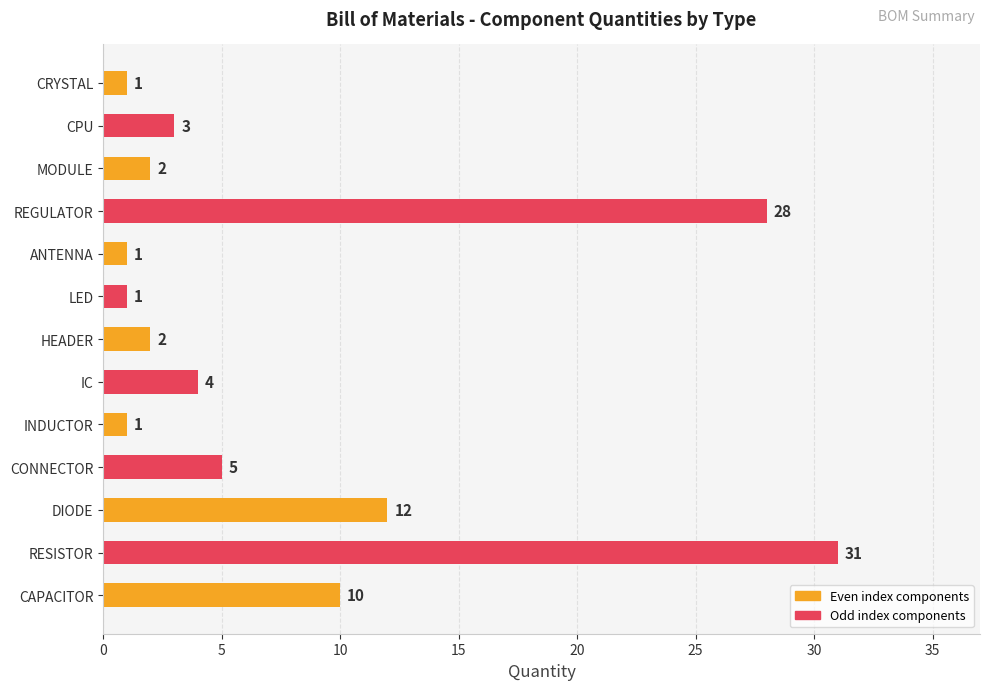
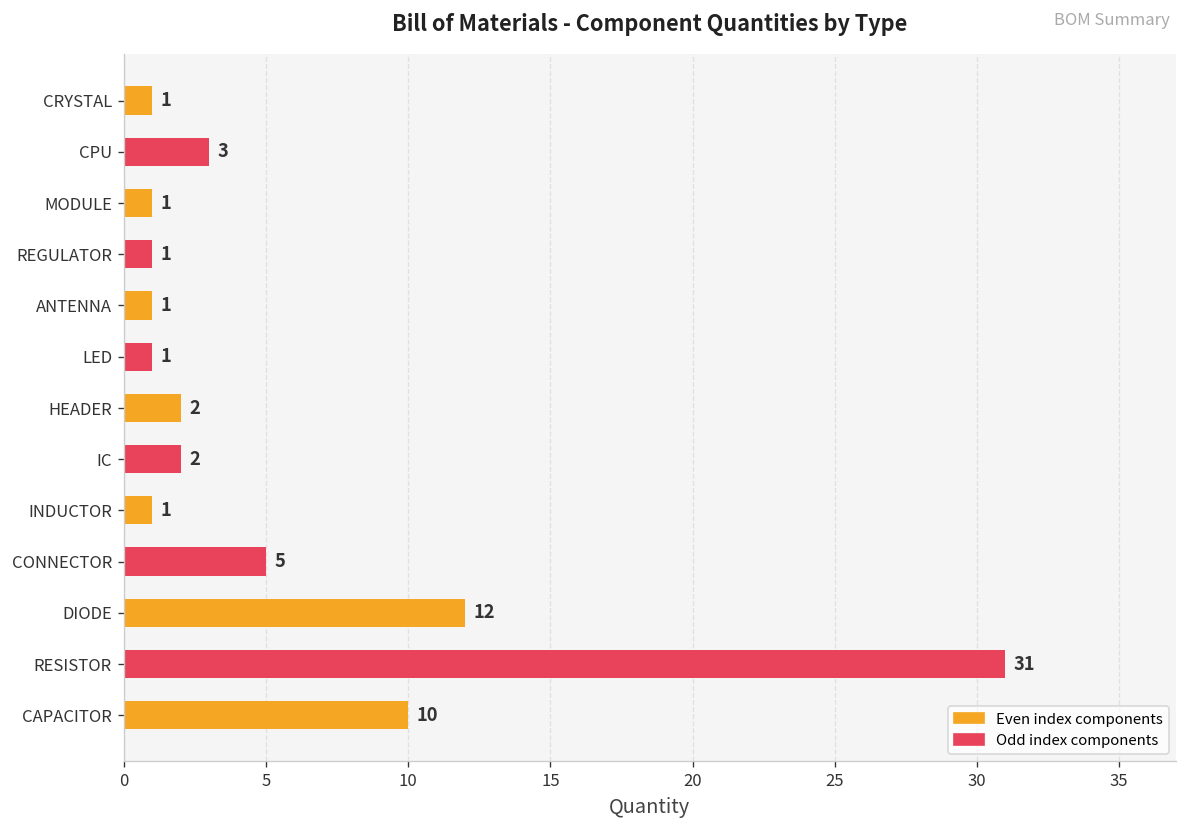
  {
    "CRYSTAL": 1,
    "CPU": 3,
-   "MODULE": 2,
-   "REGULATOR": 28,
+   "MODULE": 1,
+   "REGULATOR": 1,
    "ANTENNA": 1,
    "LED": 1,
    "HEADER": 2,
-   "IC": 4,
+   "IC": 2,
    "INDUCTOR": 1,
    "CONNECTOR": 5,
    "DIODE": 12,
    "RESISTOR": 31,
    "CAPACITOR": 10
  }
